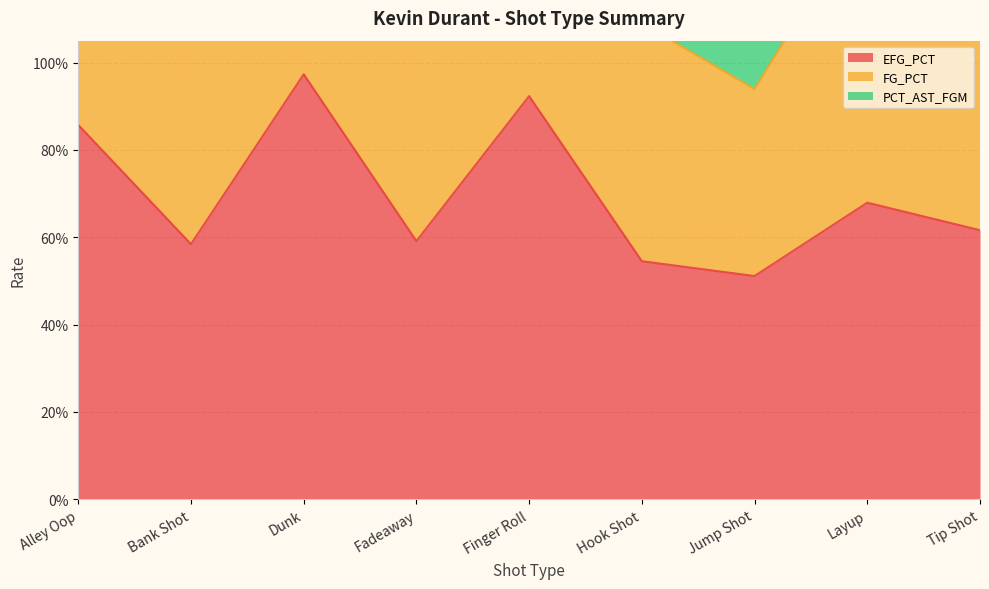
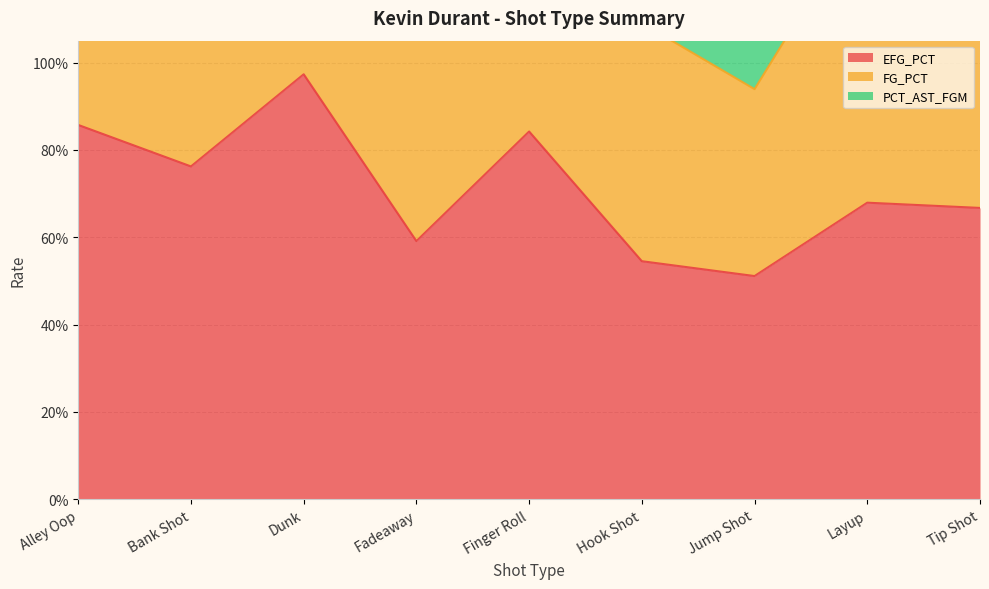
  {
    "EFG_PCT": {
      "Alley Oop": "86%",
-     "Bank Shot": "58%",
+     "Bank Shot": "76%",
      "Dunk": "97%",
      "Fadeaway": "59%",
-     "Finger Roll": "92%",
+     "Finger Roll": "84%",
      "Hook Shot": "55%",
      "Jump Shot": "51%",
      "Layup": "68%",
-     "Tip Shot": "62%"
+     "Tip Shot": "67%"
    },
    "FG_PCT": {
      "Jump Shot": "43%"
    }
  }
